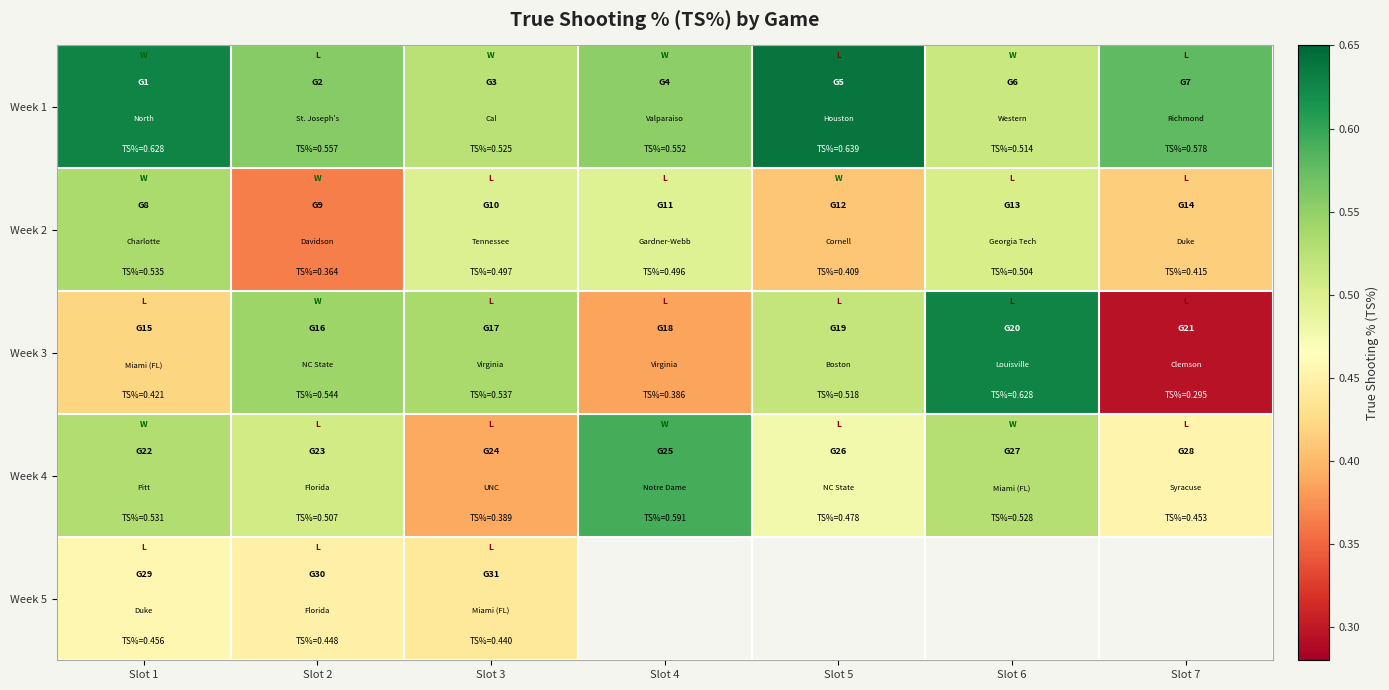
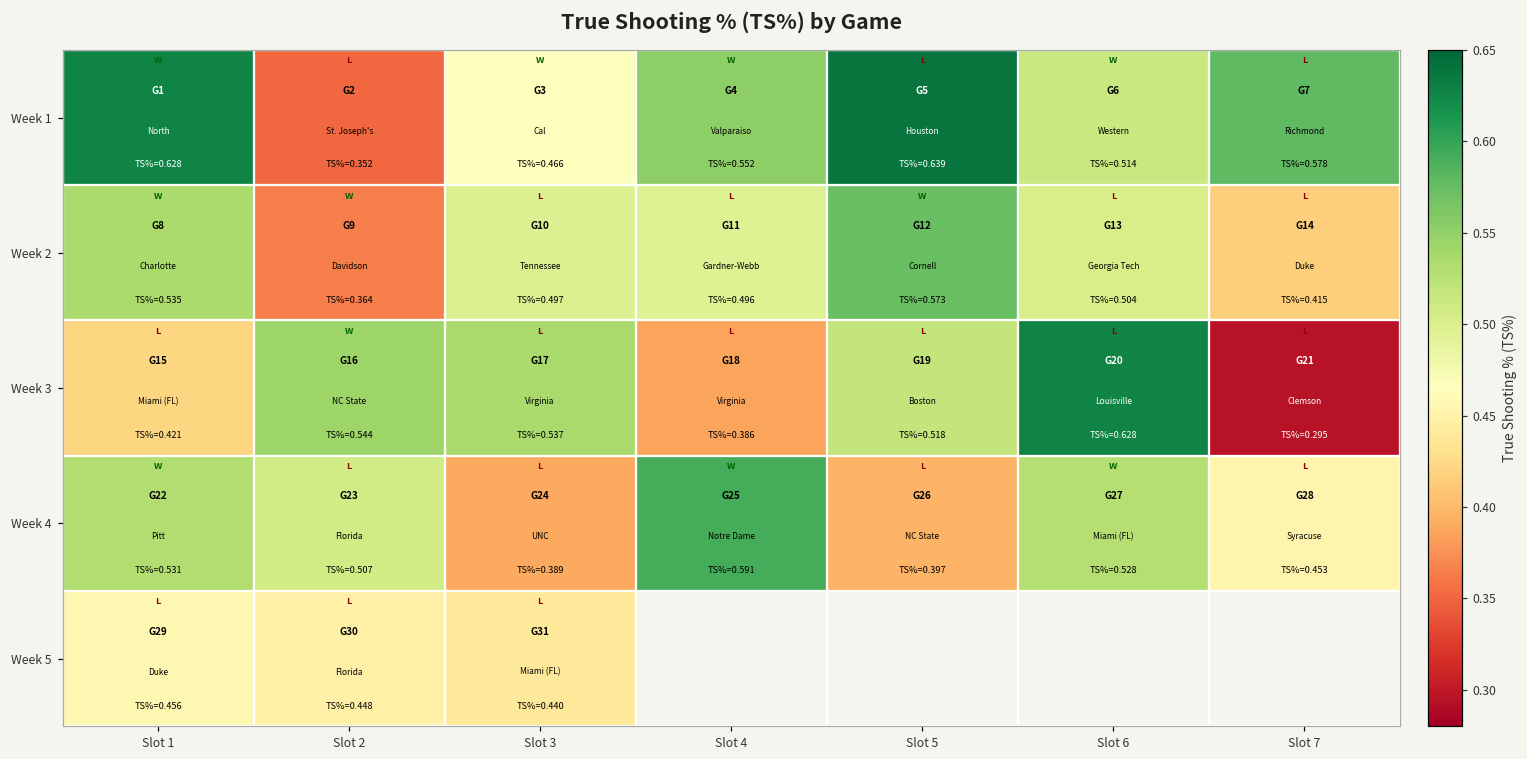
  {
    "Week 1": {
-     "Slot 2": 0.557,
-     "Slot 3": 0.525
+     "Slot 2": 0.352,
+     "Slot 3": 0.466
    },
    "Week 2": {
-     "Slot 5": 0.409
+     "Slot 5": 0.573
    },
    "Week 4": {
-     "Slot 5": 0.478
+     "Slot 5": 0.397
    }
  }
